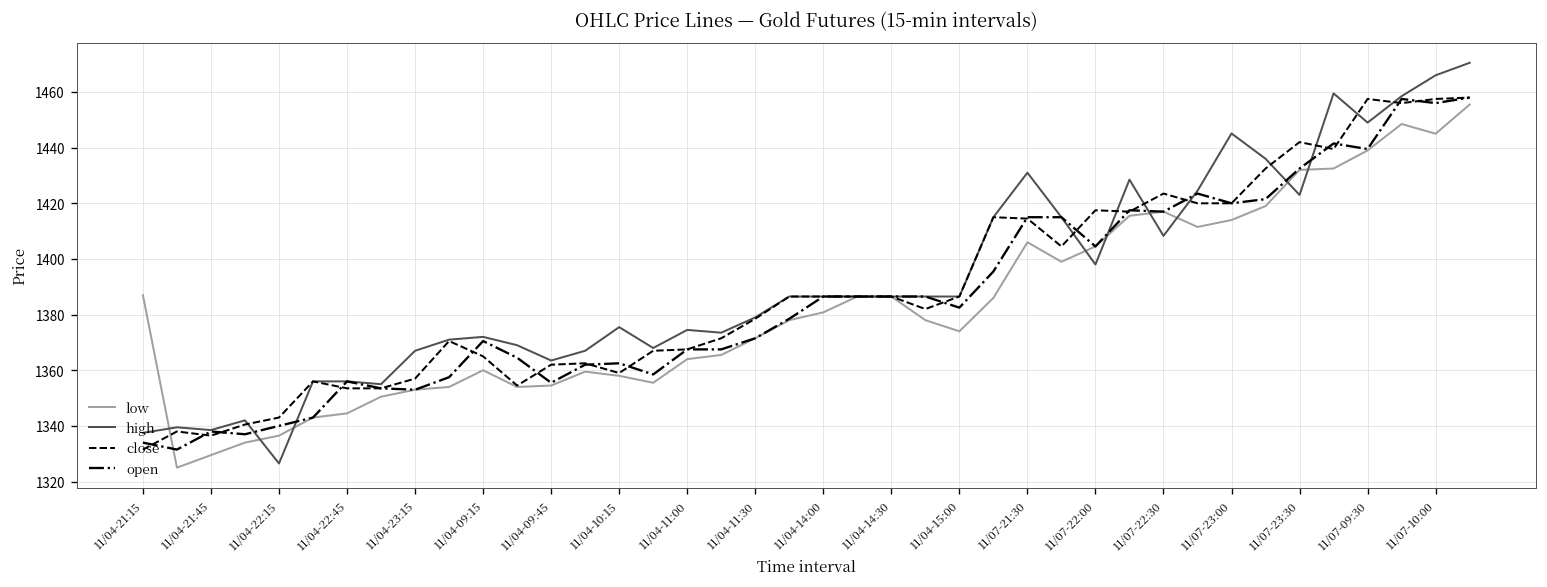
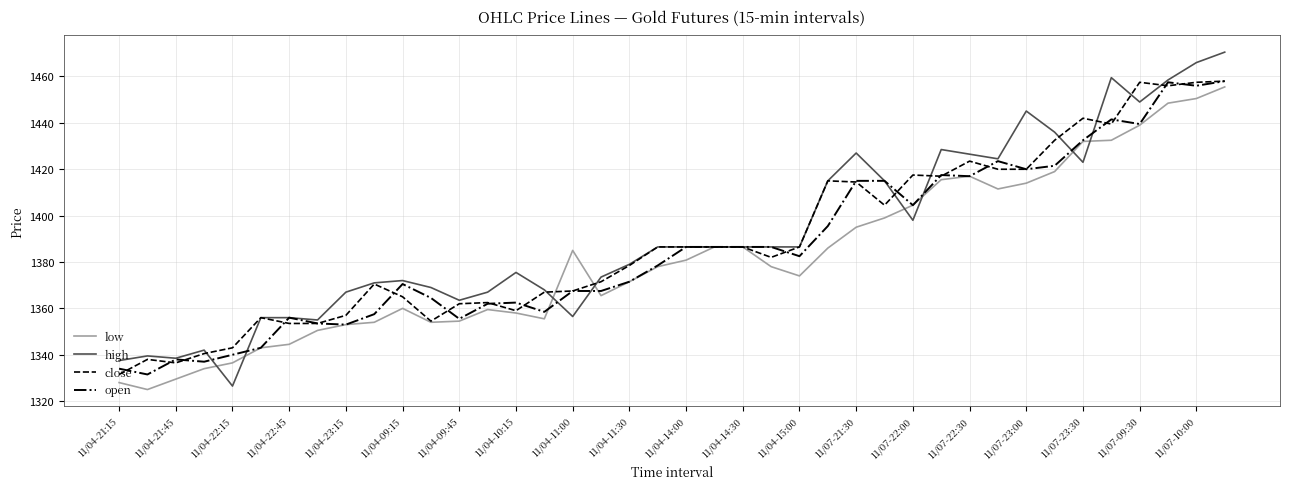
  {
    "low": {
-     "11/04-21:15": 1387,
+     "11/04-21:15": 1328,
      "11/04-21:45": 1330,
      "11/04-22:15": 1337,
      "11/04-22:45": 1345,
      "11/04-09:15": 1360,
-     "11/04-11:00": 1364,
+     "11/04-11:00": 1385,
      "11/04-14:00": 1381,
      "11/04-15:00": 1374,
-     "11/07-21:30": 1406,
+     "11/07-21:30": 1395,
      "11/07-23:00": 1414,
-     "11/07-10:00": 1445
+     "11/07-10:00": 1451
    },
    "high": {
      "11/04-21:15": 1338,
      "11/04-22:15": 1327,
      "11/04-23:15": 1367,
      "11/04-09:15": 1372,
      "11/04-09:45": 1364,
      "11/04-10:15": 1376,
-     "11/04-11:00": 1375,
-     "11/07-21:30": 1431,
+     "11/04-11:00": 1357,
+     "11/07-21:30": 1427,
      "11/07-22:00": 1398,
-     "11/07-22:30": 1408,
+     "11/07-22:30": 1427,
      "11/07-23:00": 1445,
      "11/07-23:30": 1423,
      "11/07-09:30": 1449,
      "11/07-10:00": 1466
    }
  }
